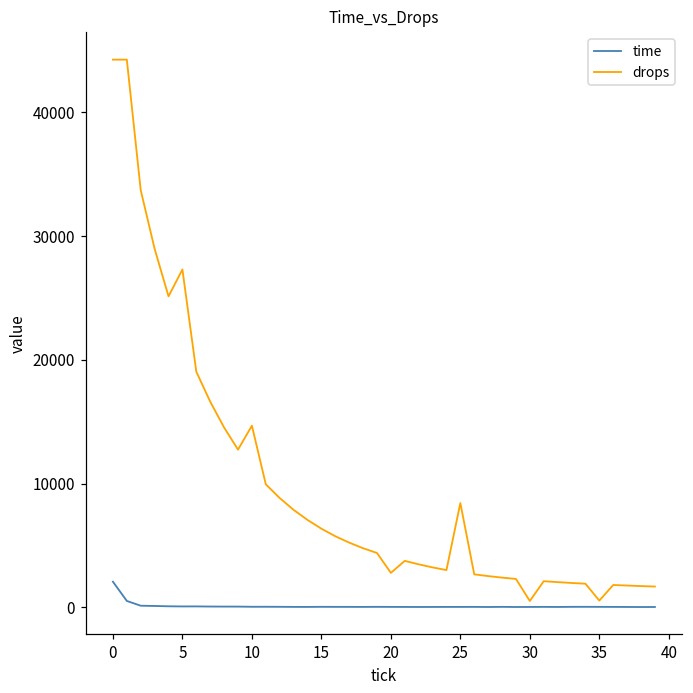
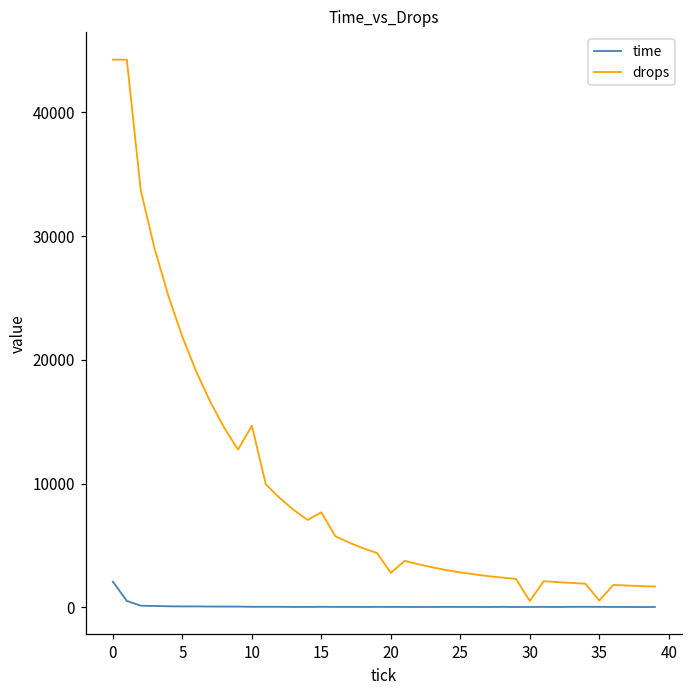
  {
    "time": {
      "0": 2100,
      "5": 100,
      "10": 0,
      "15": 0,
      "20": 0,
      "25": 0,
      "30": 0,
      "35": 0
    },
    "drops": {
      "0": 44300,
-     "5": 27300,
+     "5": 21900,
      "10": 14700,
-     "15": 6400,
+     "15": 7700,
      "20": 2800,
-     "25": 8400,
+     "25": 2800,
      "30": 500,
      "35": 500
    }
  }
